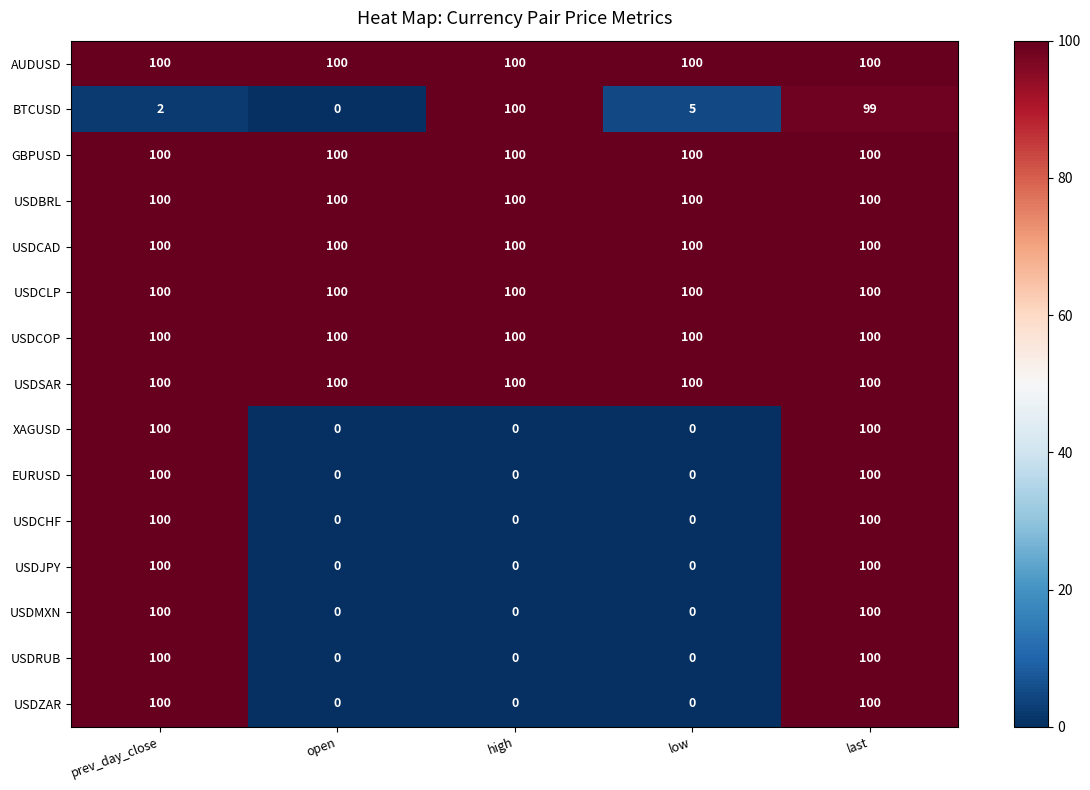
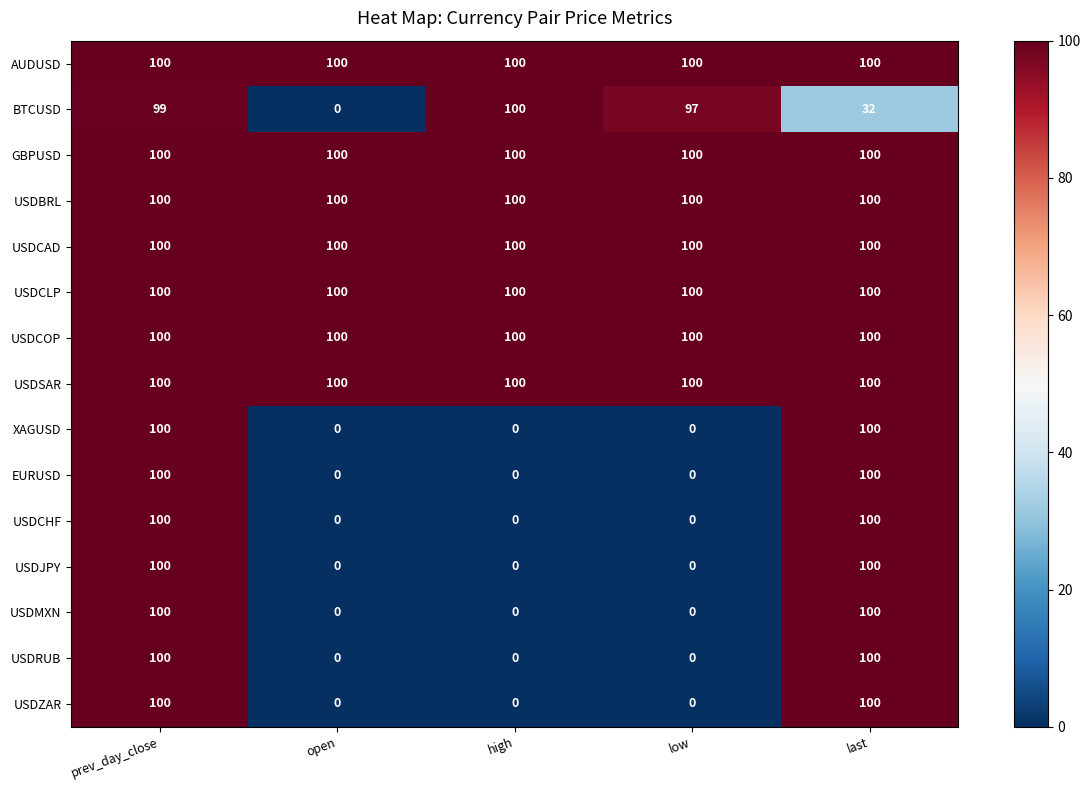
  {
    "AUDUSD": {
      "prev_day_close": 100,
      "open": 100,
      "high": 100,
      "low": 100,
      "last": 100
    },
    "BTCUSD": {
-     "prev_day_close": 2,
+     "prev_day_close": 99,
      "open": 0,
      "high": 100,
-     "low": 5,
-     "last": 99
+     "low": 97,
+     "last": 32
    },
    "GBPUSD": {
      "prev_day_close": 100,
      "open": 100,
      "high": 100,
      "low": 100,
      "last": 100
    },
    "USDBRL": {
      "prev_day_close": 100,
      "open": 100,
      "high": 100,
      "low": 100,
      "last": 100
    },
    "USDCAD": {
      "prev_day_close": 100,
      "open": 100,
      "high": 100,
      "low": 100,
      "last": 100
    },
    "USDCLP": {
      "prev_day_close": 100,
      "open": 100,
      "high": 100,
      "low": 100,
      "last": 100
    },
    "USDCOP": {
      "prev_day_close": 100,
      "open": 100,
      "high": 100,
      "low": 100,
      "last": 100
    },
    "USDSAR": {
      "prev_day_close": 100,
      "open": 100,
      "high": 100,
      "low": 100,
      "last": 100
    },
    "XAGUSD": {
      "prev_day_close": 100,
      "open": 0,
      "high": 0,
      "low": 0,
      "last": 100
    },
    "EURUSD": {
      "prev_day_close": 100,
      "open": 0,
      "high": 0,
      "low": 0,
      "last": 100
    },
    "USDCHF": {
      "prev_day_close": 100,
      "open": 0,
      "high": 0,
      "low": 0,
      "last": 100
    },
    "USDJPY": {
      "prev_day_close": 100,
      "open": 0,
      "high": 0,
      "low": 0,
      "last": 100
    },
    "USDMXN": {
      "prev_day_close": 100,
      "open": 0,
      "high": 0,
      "low": 0,
      "last": 100
    },
    "USDRUB": {
      "prev_day_close": 100,
      "open": 0,
      "high": 0,
      "low": 0,
      "last": 100
    },
    "USDZAR": {
      "prev_day_close": 100,
      "open": 0,
      "high": 0,
      "low": 0,
      "last": 100
    }
  }
